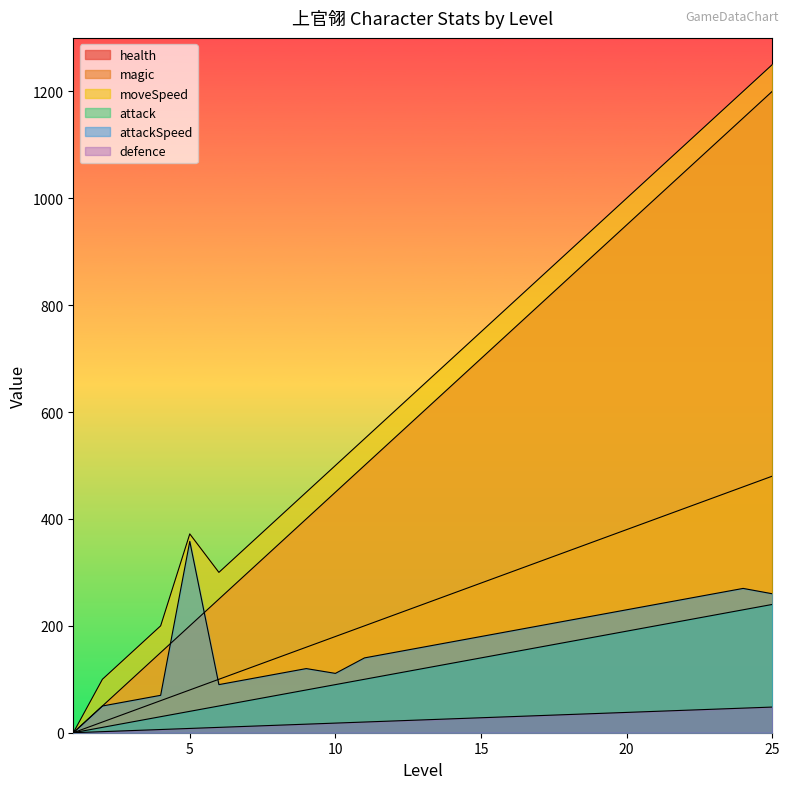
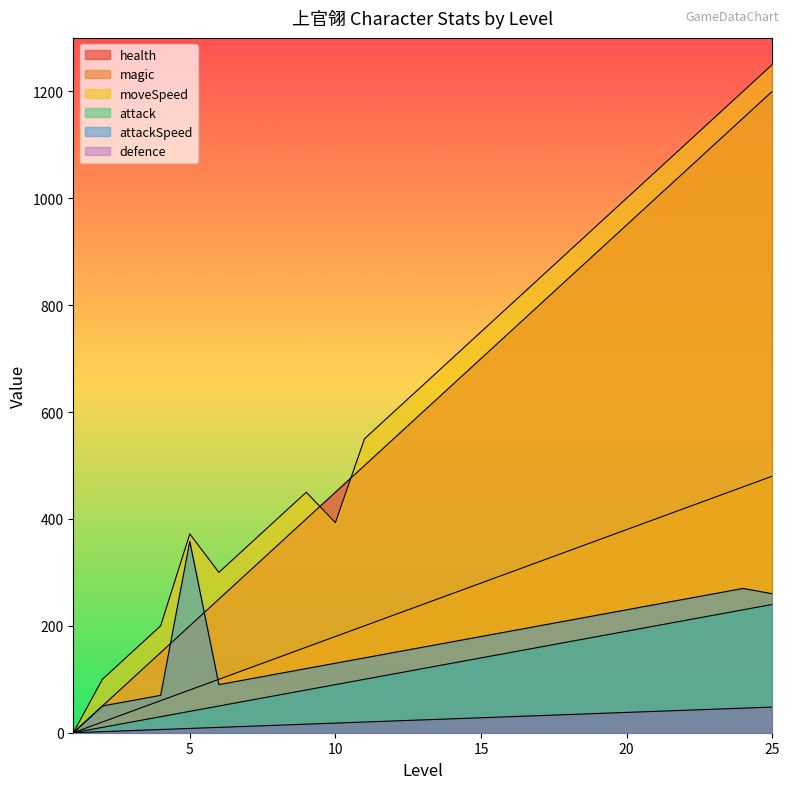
  {
    "moveSpeed": {
      "5": 370,
-     "10": 500,
+     "10": 390,
      "15": 750,
      "20": 1000,
      "25": 1250
    },
    "attack": {
      "5": 40,
      "10": 90,
      "15": 140,
      "20": 190,
      "25": 240
    },
    "attackSpeed": {
      "5": 360,
-     "10": 110,
+     "10": 130,
      "15": 180,
      "20": 230,
      "25": 260
    },
    "defence": {
      "5": 10,
      "10": 20,
      "15": 30,
      "20": 40,
      "25": 50
    }
  }
